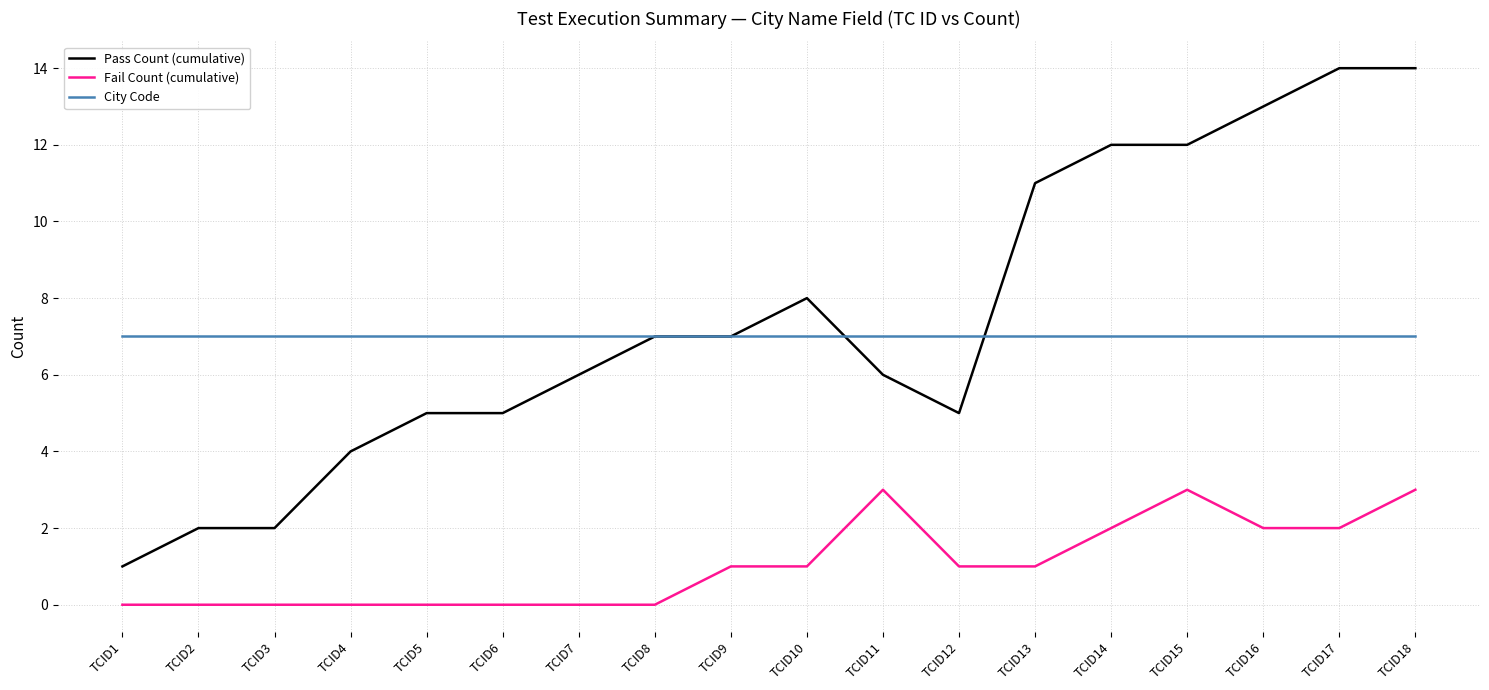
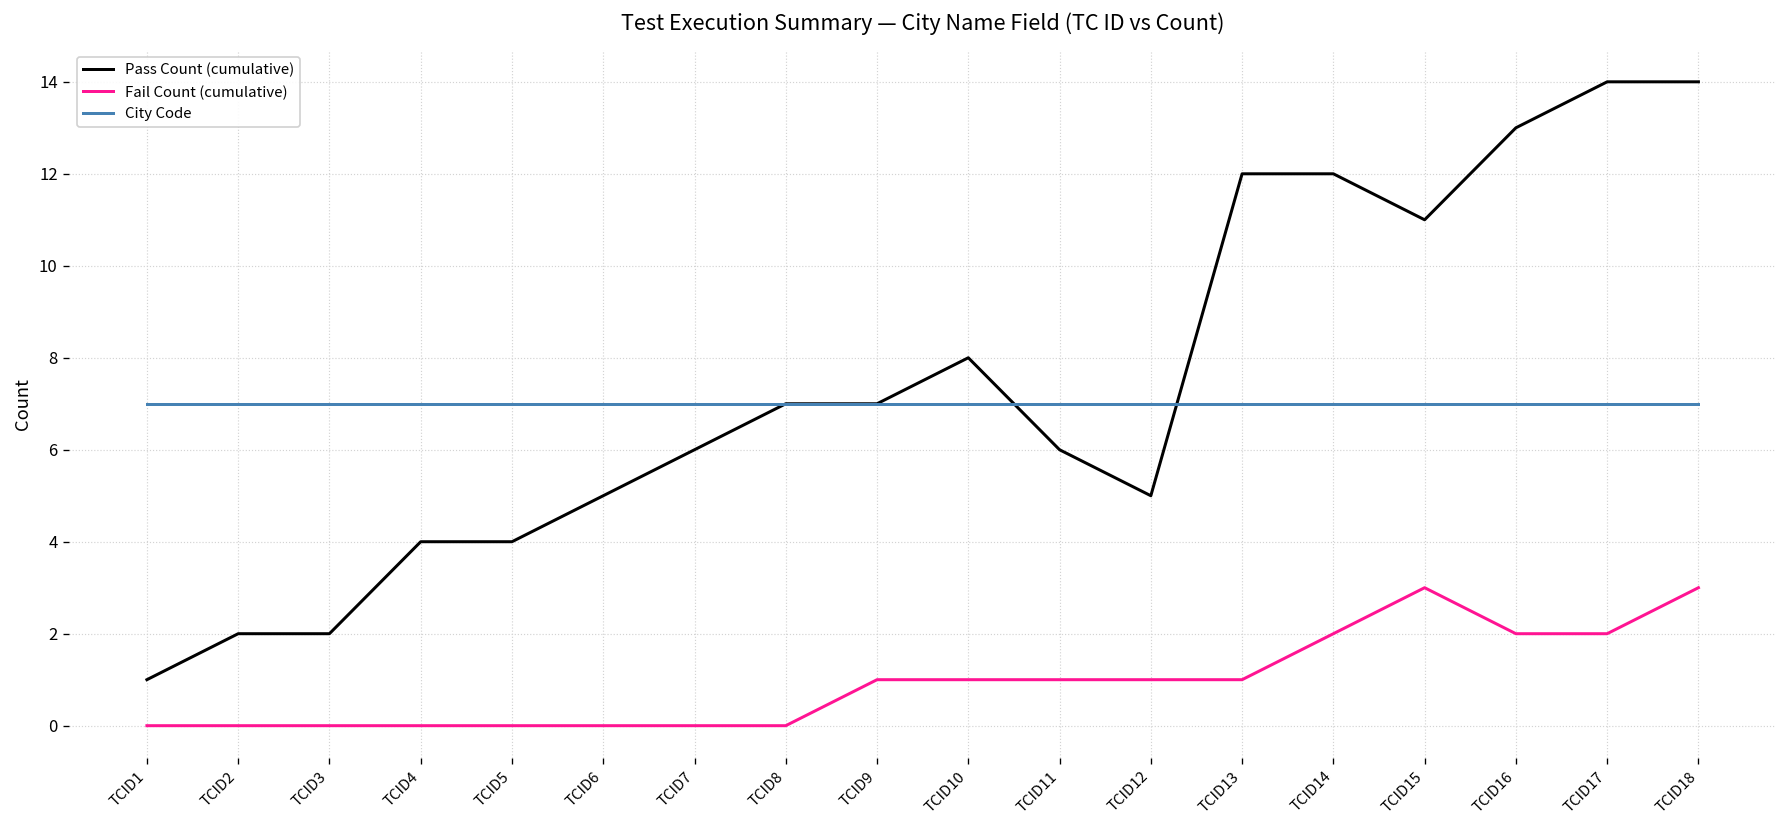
  {
    "Pass Count (cumulative)": {
      "TCID1": 1,
      "TCID2": 2,
      "TCID3": 2,
      "TCID4": 4,
-     "TCID5": 5,
+     "TCID5": 4,
      "TCID6": 5,
      "TCID7": 6,
      "TCID10": 8,
      "TCID11": 6,
      "TCID12": 5,
-     "TCID13": 11,
+     "TCID13": 12,
      "TCID14": 12,
-     "TCID15": 12,
+     "TCID15": 11,
      "TCID16": 13,
      "TCID17": 14,
      "TCID18": 14
    },
    "Fail Count (cumulative)": {
      "TCID1": 0,
      "TCID2": 0,
      "TCID3": 0,
      "TCID4": 0,
      "TCID5": 0,
      "TCID6": 0,
      "TCID7": 0,
      "TCID8": 0,
      "TCID9": 1,
      "TCID10": 1,
-     "TCID11": 3,
+     "TCID11": 1,
      "TCID12": 1,
      "TCID13": 1,
      "TCID14": 2,
      "TCID15": 3,
      "TCID16": 2,
      "TCID17": 2,
      "TCID18": 3
    },
    "City Code": {
      "TCID1": 7,
      "TCID2": 7,
      "TCID3": 7,
      "TCID4": 7,
      "TCID5": 7,
      "TCID6": 7,
      "TCID7": 7,
      "TCID10": 7,
      "TCID11": 7,
      "TCID12": 7,
      "TCID13": 7,
      "TCID14": 7,
      "TCID15": 7,
      "TCID16": 7,
      "TCID17": 7,
      "TCID18": 7
    }
  }
